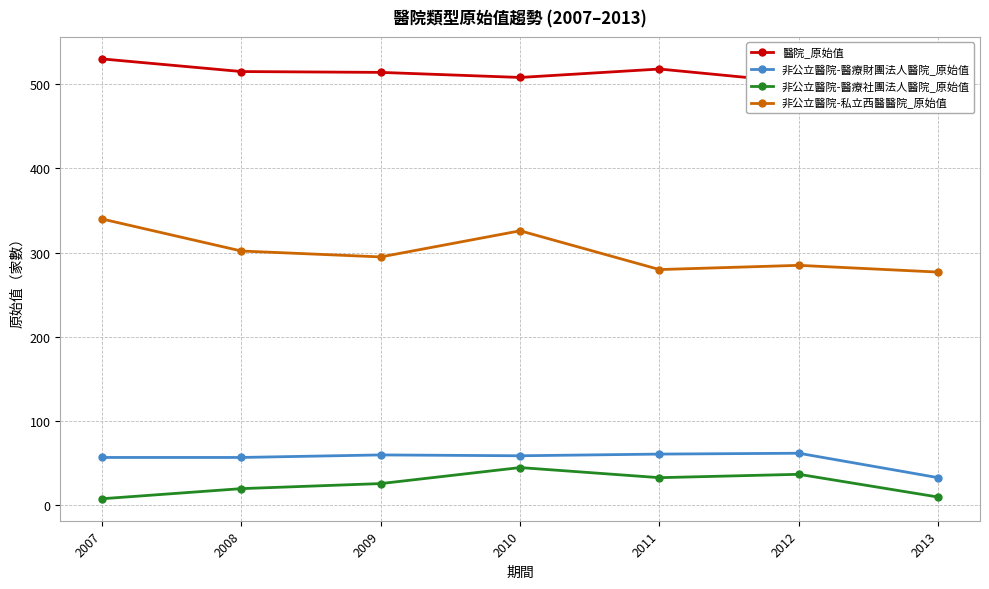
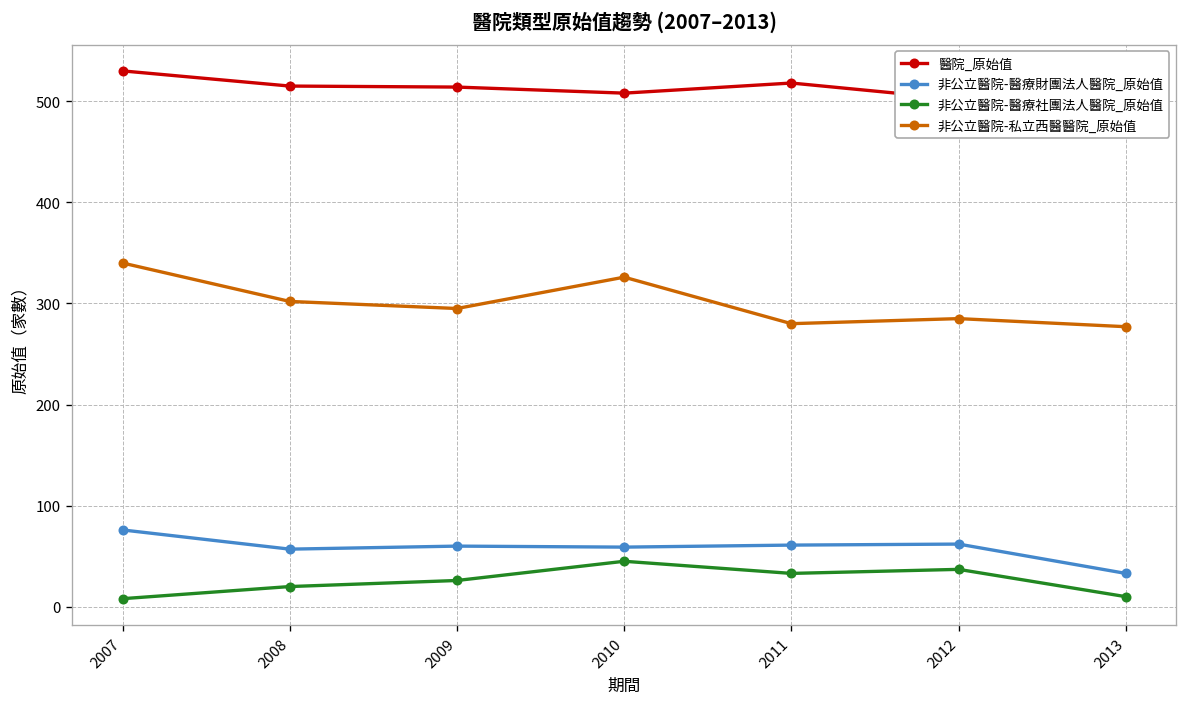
  {
    "醫院_原始值": {
      "2007": 530,
      "2008": 520,
      "2009": 510,
      "2010": 510,
      "2011": 520
    },
    "非公立醫院-醫療財團法人醫院_原始值": {
-     "2007": 60,
+     "2007": 80,
      "2008": 60,
      "2009": 60,
      "2010": 60,
      "2011": 60,
      "2012": 60,
      "2013": 30
    },
    "非公立醫院-醫療社團法人醫院_原始值": {
      "2007": 10,
      "2008": 20,
      "2009": 30,
      "2010": 50,
      "2011": 30,
      "2012": 40,
      "2013": 10
    },
    "非公立醫院-私立西醫醫院_原始值": {
      "2007": 340,
      "2008": 300,
      "2009": 300,
      "2010": 330,
      "2011": 280,
      "2012": 290,
      "2013": 280
    }
  }
